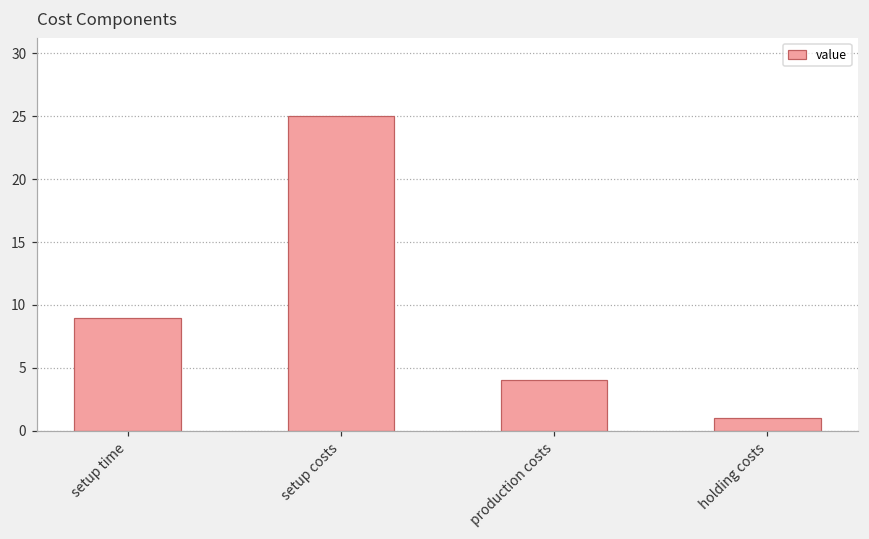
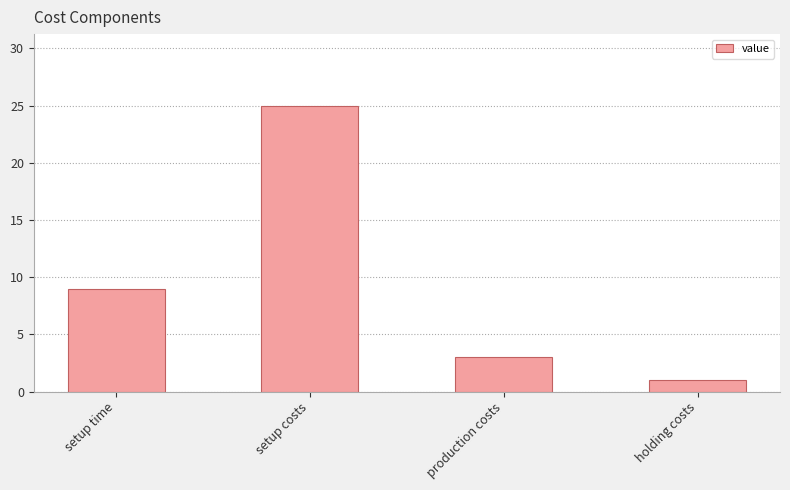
  {
    "setup time": 9,
    "setup costs": 25,
-   "production costs": 4,
+   "production costs": 3,
    "holding costs": 1
  }
